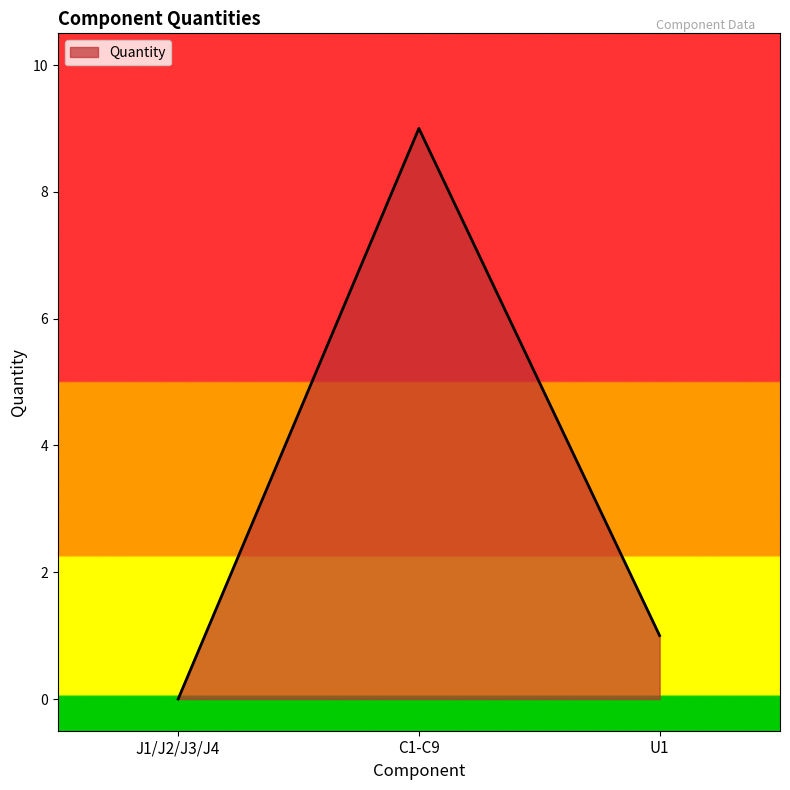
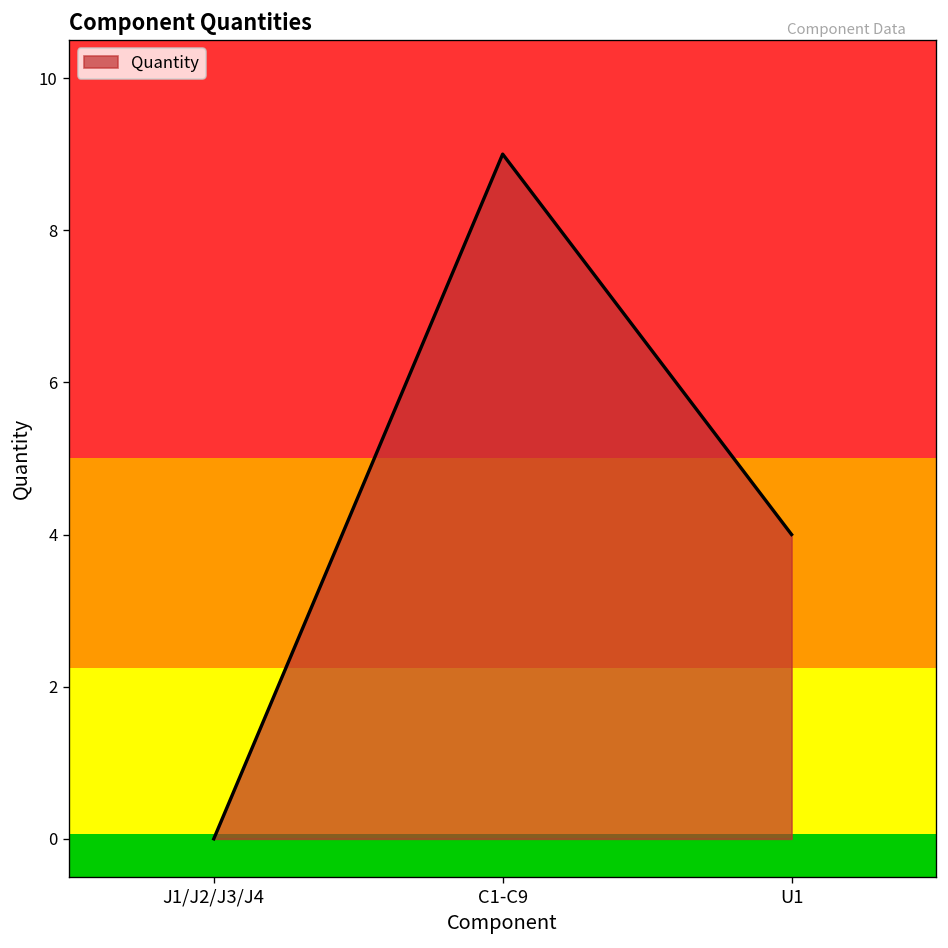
  {
    "J1/J2/J3/J4": 0,
    "C1-C9": 9,
-   "U1": 1
+   "U1": 4
  }
